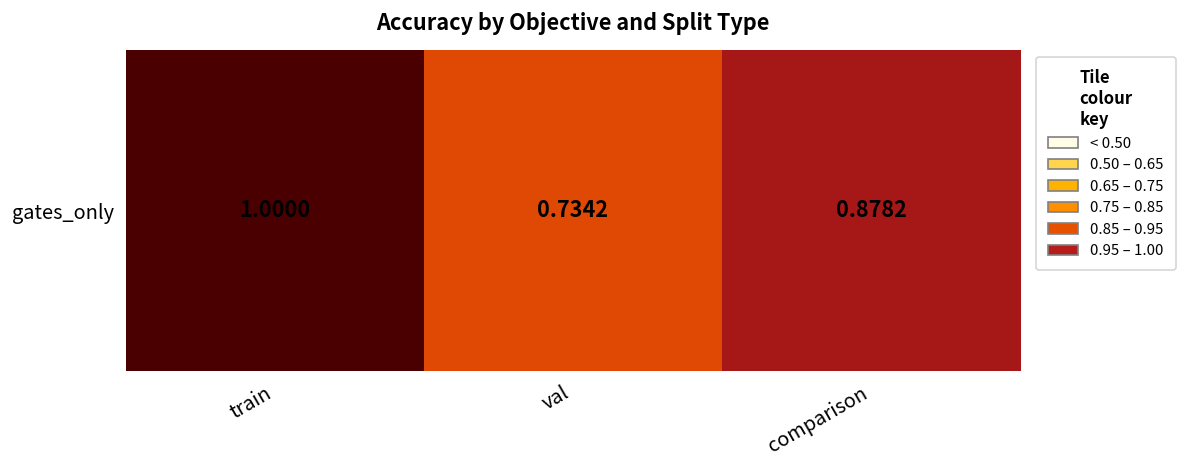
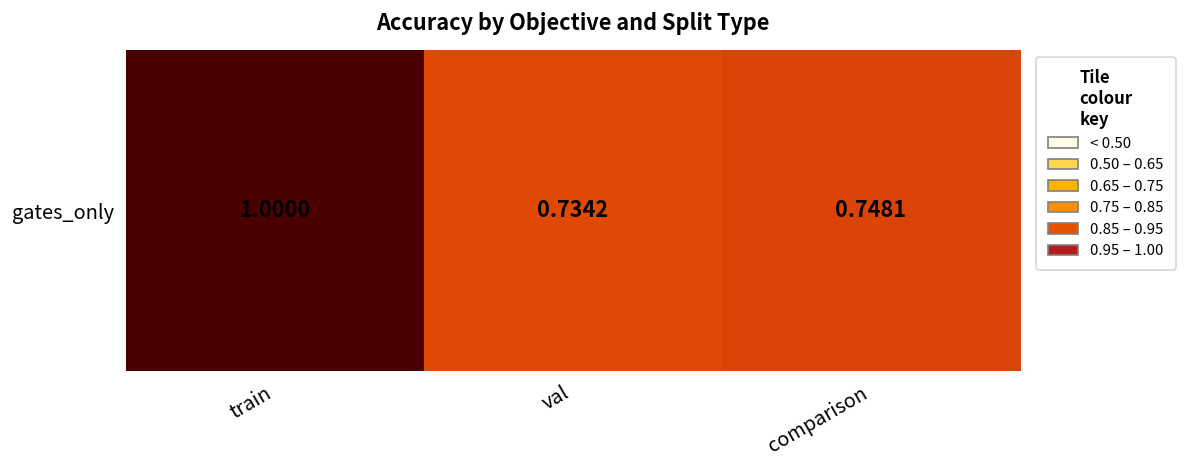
  {
    "gates_only": {
      "train": 1.0000,
      "val": 0.7342,
-     "comparison": 0.8782
+     "comparison": 0.7481
    }
  }
